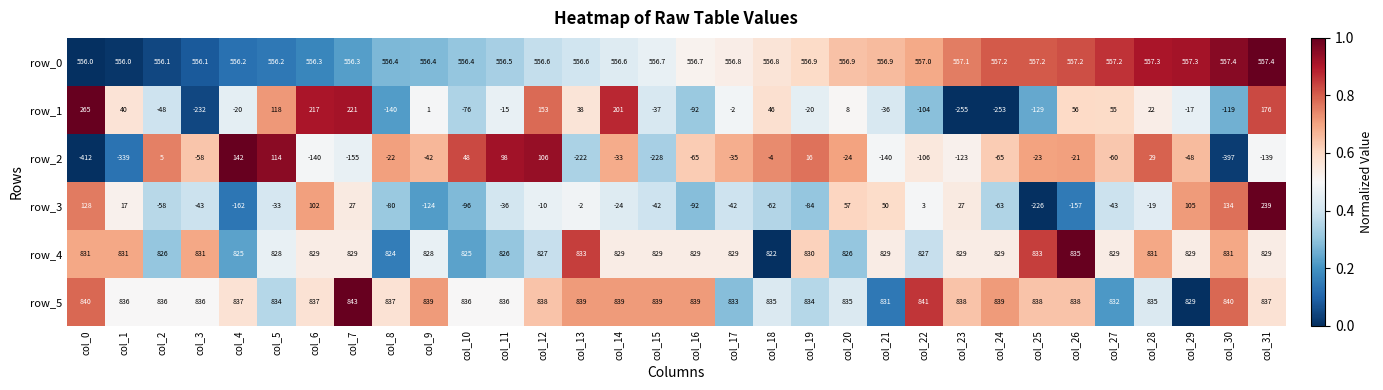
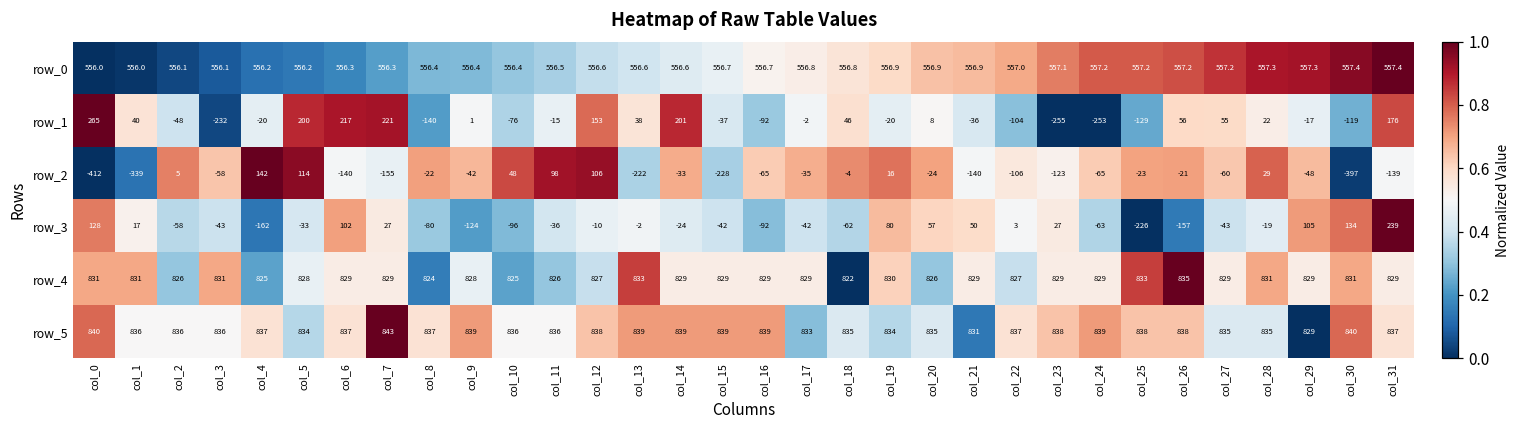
  {
    "row_0": {
      "col_0": 556.0,
      "col_1": 556.0,
      "col_2": 556.1,
      "col_3": 556.1,
      "col_4": 556.2,
      "col_5": 556.2,
      "col_6": 556.3,
      "col_7": 556.3,
      "col_8": 556.4,
      "col_9": 556.4,
      "col_10": 556.4,
      "col_11": 556.5,
      "col_12": 556.6,
      "col_13": 556.6,
      "col_14": 556.6,
      "col_15": 556.7,
      "col_16": 556.7,
      "col_17": 556.8,
      "col_18": 556.8,
      "col_19": 556.9,
      "col_20": 556.9,
      "col_21": 556.9,
      "col_22": 557.0,
      "col_23": 557.1,
      "col_24": 557.2,
      "col_25": 557.2,
      "col_26": 557.2,
      "col_27": 557.2,
      "col_28": 557.3,
      "col_29": 557.3,
      "col_30": 557.4,
      "col_31": 557.4
    },
    "row_1": {
      "col_0": 265,
      "col_1": 40,
      "col_2": -48,
      "col_3": -232,
      "col_4": -20,
-     "col_5": 118,
+     "col_5": 200,
      "col_6": 217,
      "col_7": 221,
      "col_8": -140,
      "col_9": 1,
      "col_10": -76,
      "col_11": -15,
      "col_12": 153,
      "col_13": 38,
      "col_14": 201,
      "col_15": -37,
      "col_16": -92,
      "col_17": -2,
      "col_18": 46,
      "col_19": -20,
      "col_20": 8,
      "col_21": -36,
      "col_22": -104,
      "col_23": -255,
      "col_24": -253,
      "col_25": -129,
      "col_26": 56,
      "col_27": 55,
      "col_28": 22,
      "col_29": -17,
      "col_30": -119,
      "col_31": 176
    },
    "row_2": {
      "col_0": -412,
      "col_1": -339,
      "col_2": 5,
      "col_3": -58,
      "col_4": 142,
      "col_5": 114,
      "col_6": -140,
      "col_7": -155,
      "col_8": -22,
      "col_9": -42,
      "col_10": 48,
      "col_11": 98,
      "col_12": 106,
      "col_13": -222,
      "col_14": -33,
      "col_15": -228,
      "col_16": -65,
      "col_17": -35,
      "col_18": -4,
      "col_19": 16,
      "col_20": -24,
      "col_21": -140,
      "col_22": -106,
      "col_23": -123,
      "col_24": -65,
      "col_25": -23,
      "col_26": -21,
      "col_27": -60,
      "col_28": 29,
      "col_29": -48,
      "col_30": -397,
      "col_31": -139
    },
    "row_3": {
      "col_0": 128,
      "col_1": 17,
      "col_2": -58,
      "col_3": -43,
      "col_4": -162,
      "col_5": -33,
      "col_6": 102,
      "col_7": 27,
      "col_8": -80,
      "col_9": -124,
      "col_10": -96,
      "col_11": -36,
      "col_12": -10,
      "col_13": -2,
      "col_14": -24,
      "col_15": -42,
      "col_16": -92,
      "col_17": -42,
      "col_18": -62,
-     "col_19": -84,
+     "col_19": 80,
      "col_20": 57,
      "col_21": 50,
      "col_22": 3,
      "col_23": 27,
      "col_24": -63,
      "col_25": -226,
      "col_26": -157,
      "col_27": -43,
      "col_28": -19,
      "col_29": 105,
      "col_30": 134,
      "col_31": 239
    },
    "row_4": {
      "col_0": 831,
      "col_1": 831,
      "col_2": 826,
      "col_3": 831,
      "col_4": 825,
      "col_5": 828,
      "col_6": 829,
      "col_7": 829,
      "col_8": 824,
      "col_9": 828,
      "col_10": 825,
      "col_11": 826,
      "col_12": 827,
      "col_13": 833,
      "col_14": 829,
      "col_15": 829,
      "col_16": 829,
      "col_17": 829,
      "col_18": 822,
      "col_19": 830,
      "col_20": 826,
      "col_21": 829,
      "col_22": 827,
      "col_23": 829,
      "col_24": 829,
      "col_25": 833,
      "col_26": 835,
      "col_27": 829,
      "col_28": 831,
      "col_29": 829,
      "col_30": 831,
      "col_31": 829
    },
    "row_5": {
      "col_0": 840,
      "col_1": 836,
      "col_2": 836,
      "col_3": 836,
      "col_4": 837,
      "col_5": 834,
      "col_6": 837,
      "col_7": 843,
      "col_8": 837,
      "col_9": 839,
      "col_10": 836,
      "col_11": 836,
      "col_12": 838,
      "col_13": 839,
      "col_14": 839,
      "col_15": 839,
      "col_16": 839,
      "col_17": 833,
      "col_18": 835,
      "col_19": 834,
      "col_20": 835,
      "col_21": 831,
-     "col_22": 841,
+     "col_22": 837,
      "col_23": 838,
      "col_24": 839,
      "col_25": 838,
      "col_26": 838,
-     "col_27": 832,
+     "col_27": 835,
      "col_28": 835,
      "col_29": 829,
      "col_30": 840,
      "col_31": 837
    }
  }
